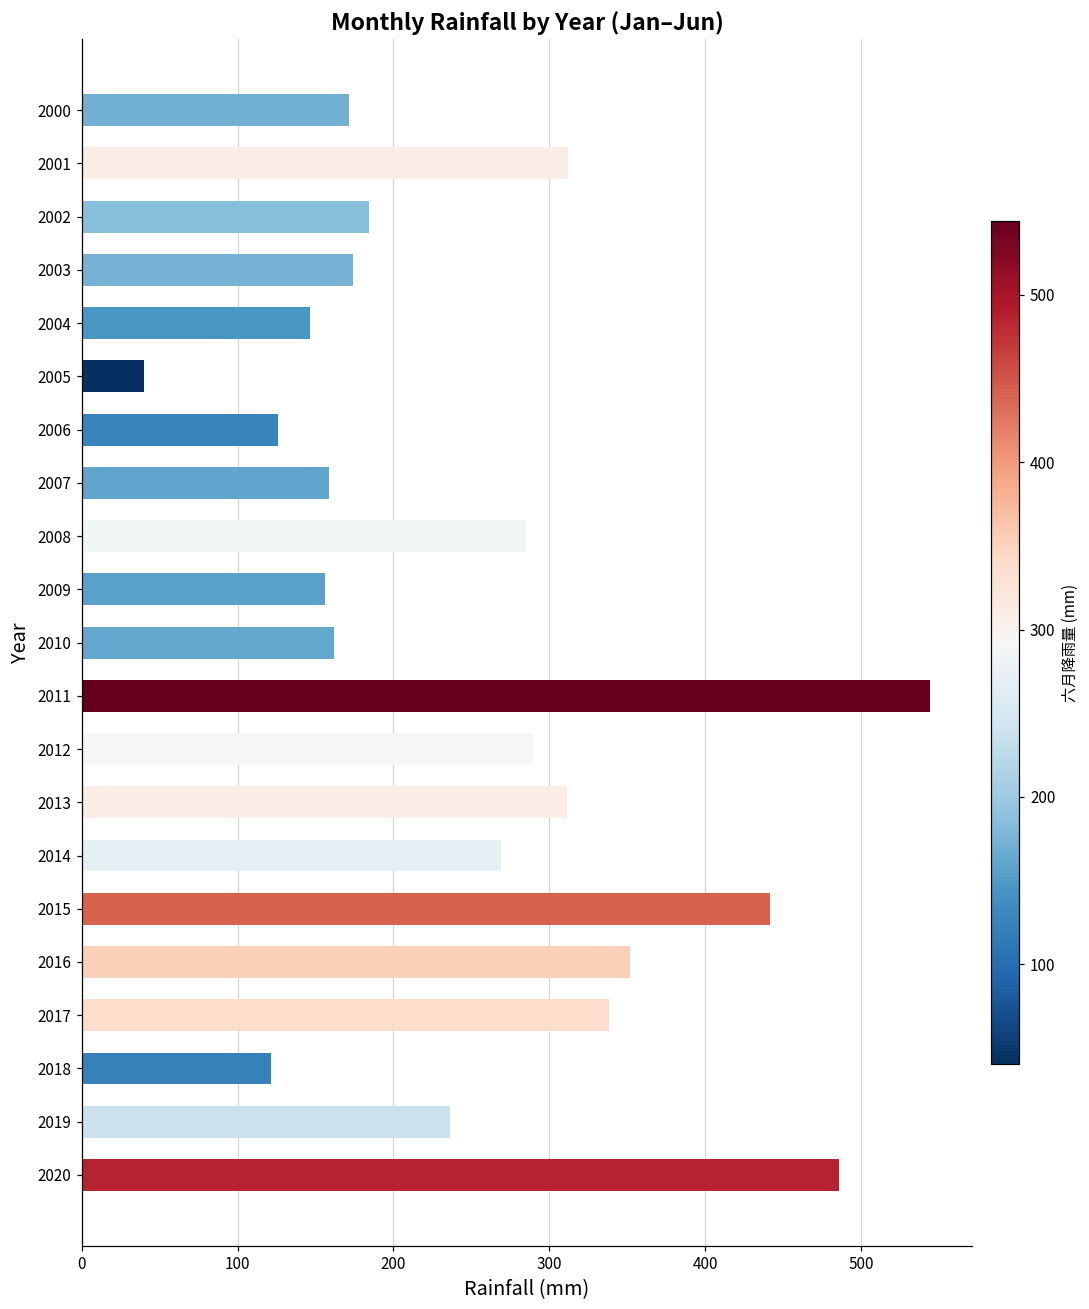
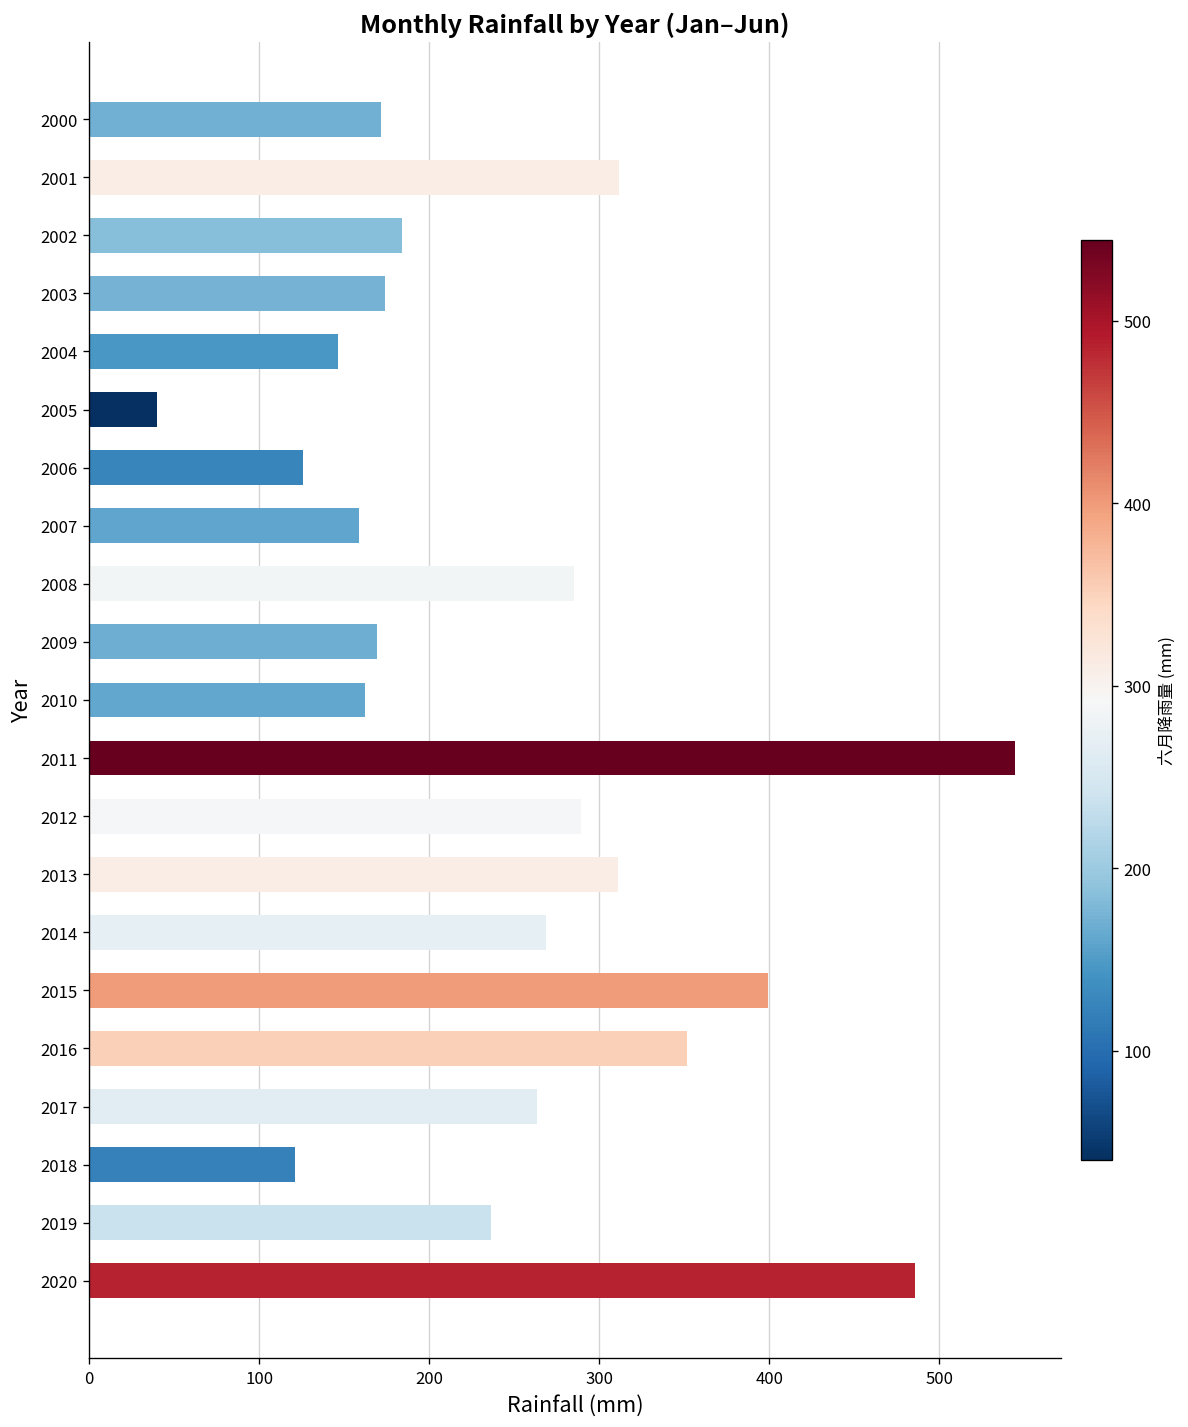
  {
    "2000": 171,
    "2001": 312,
    "2002": 184,
    "2003": 174,
    "2004": 146,
    "2005": 40,
    "2006": 126,
    "2007": 158,
    "2008": 285,
-   "2009": 156,
+   "2009": 170,
    "2010": 162,
    "2011": 544,
    "2012": 290,
    "2013": 311,
    "2014": 269,
-   "2015": 442,
+   "2015": 399,
    "2016": 352,
-   "2017": 339,
+   "2017": 263,
    "2018": 121,
    "2019": 236,
    "2020": 486
  }
